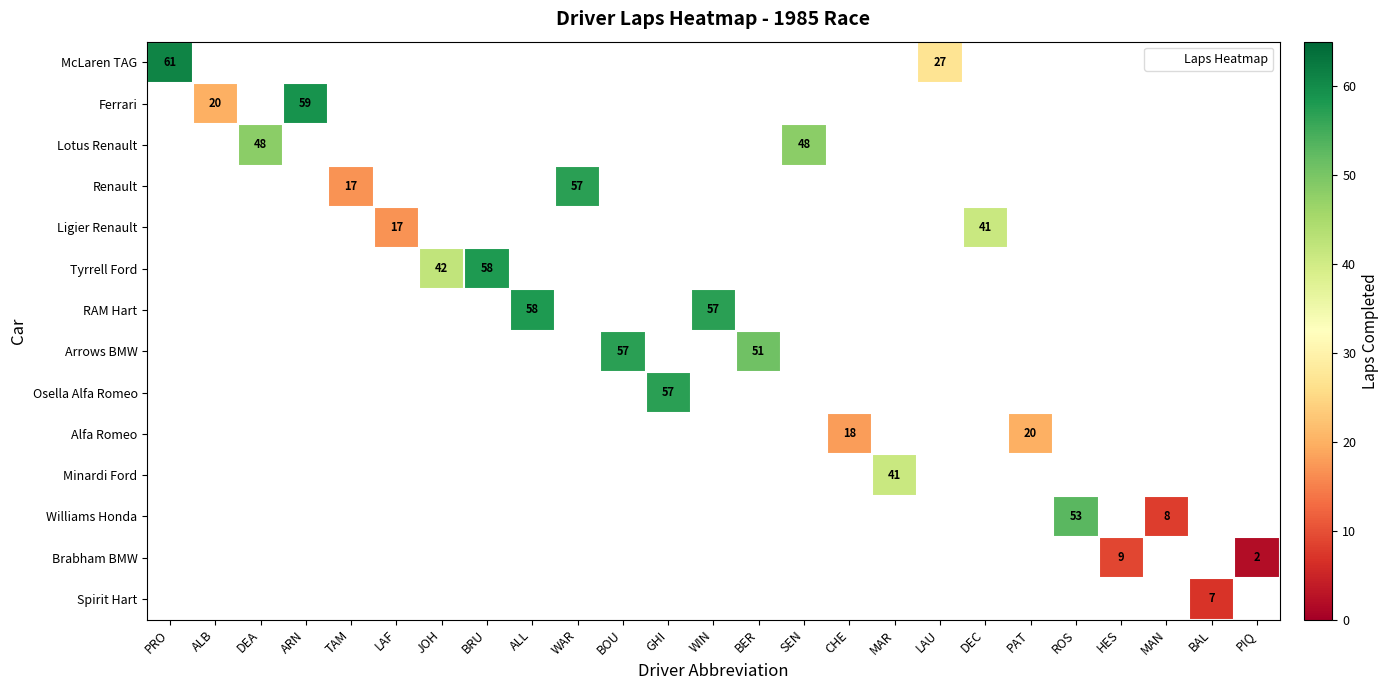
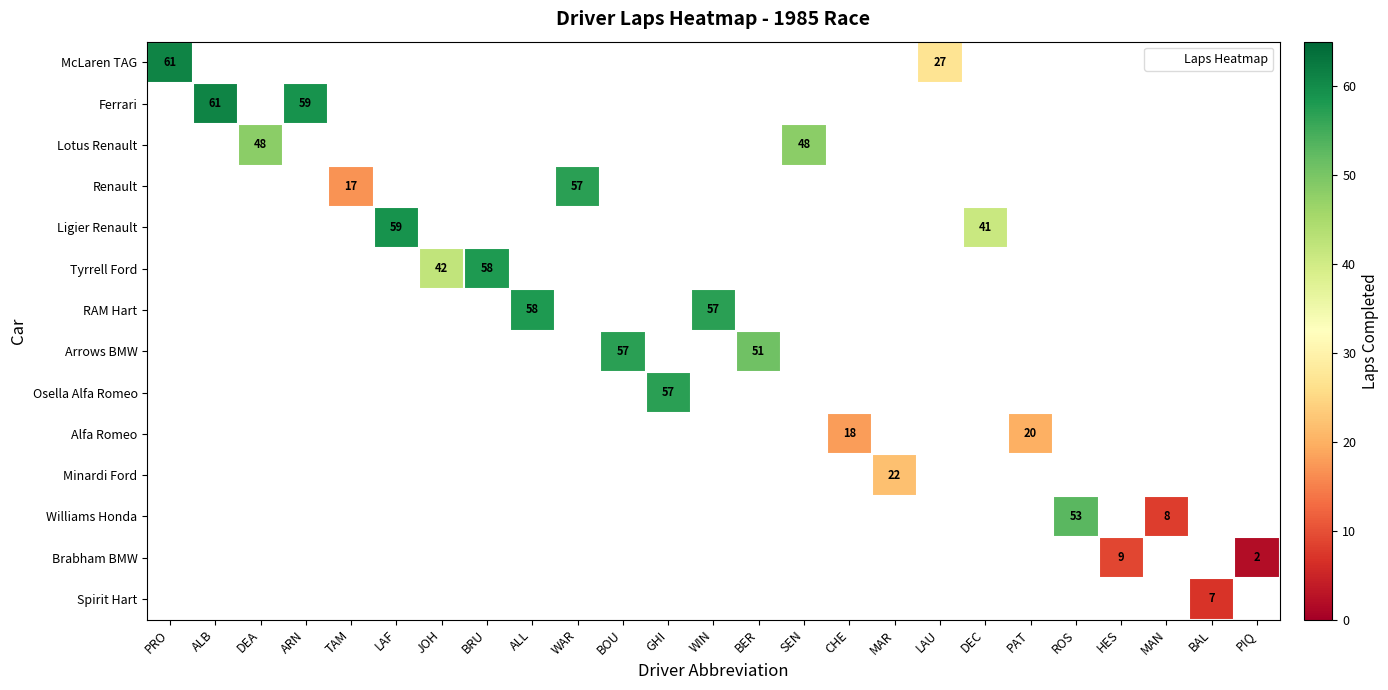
  {
    "McLaren TAG": {
      "PRO": 61,
      "LAU": 27
    },
    "Ferrari": {
-     "ALB": 20,
+     "ALB": 61,
      "ARN": 59
    },
    "Lotus Renault": {
      "DEA": 48,
      "SEN": 48
    },
    "Renault": {
      "TAM": 17,
      "WAR": 57
    },
    "Ligier Renault": {
-     "LAF": 17,
+     "LAF": 59,
      "DEC": 41
    },
    "Tyrrell Ford": {
      "JOH": 42,
      "BRU": 58
    },
    "RAM Hart": {
      "ALL": 58,
      "WIN": 57
    },
    "Arrows BMW": {
      "BOU": 57,
      "BER": 51
    },
    "Osella Alfa Romeo": {
      "GHI": 57
    },
    "Alfa Romeo": {
      "CHE": 18,
      "PAT": 20
    },
    "Minardi Ford": {
-     "MAR": 41
+     "MAR": 22
    },
    "Williams Honda": {
      "ROS": 53,
      "MAN": 8
    },
    "Brabham BMW": {
      "HES": 9,
      "PIQ": 2
    },
    "Spirit Hart": {
      "BAL": 7
    }
  }
